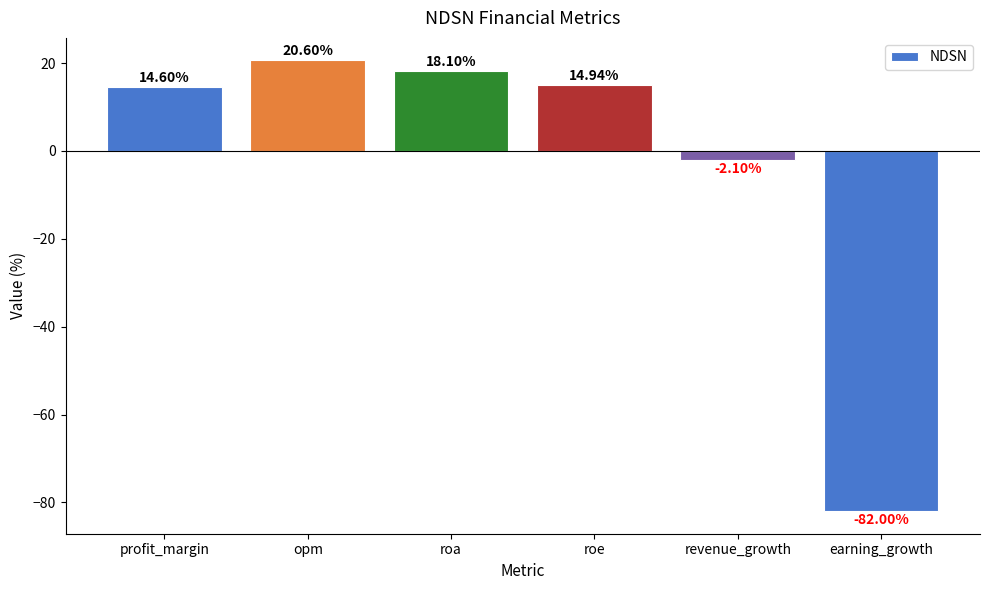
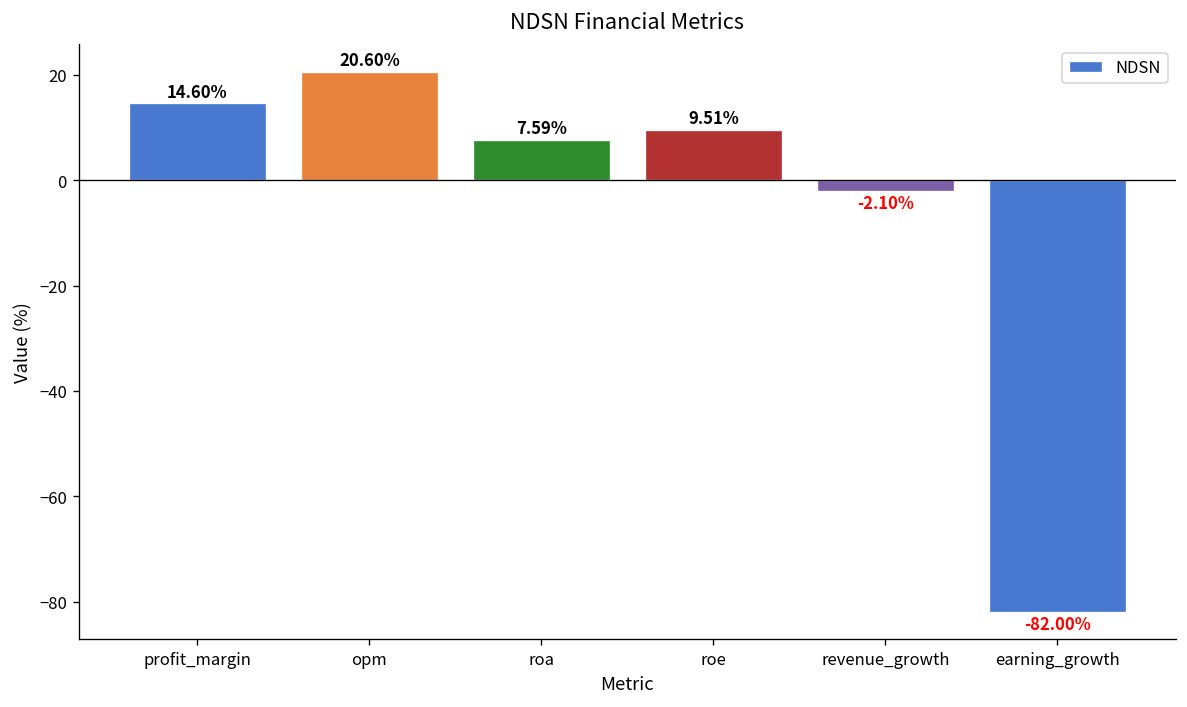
  {
    "profit_margin": "14.60%",
    "opm": "20.60%",
-   "roa": "18.10%",
-   "roe": "14.94%",
+   "roa": "7.59%",
+   "roe": "9.51%",
    "revenue_growth": "-2.10%",
    "earning_growth": "-82.00%"
  }
